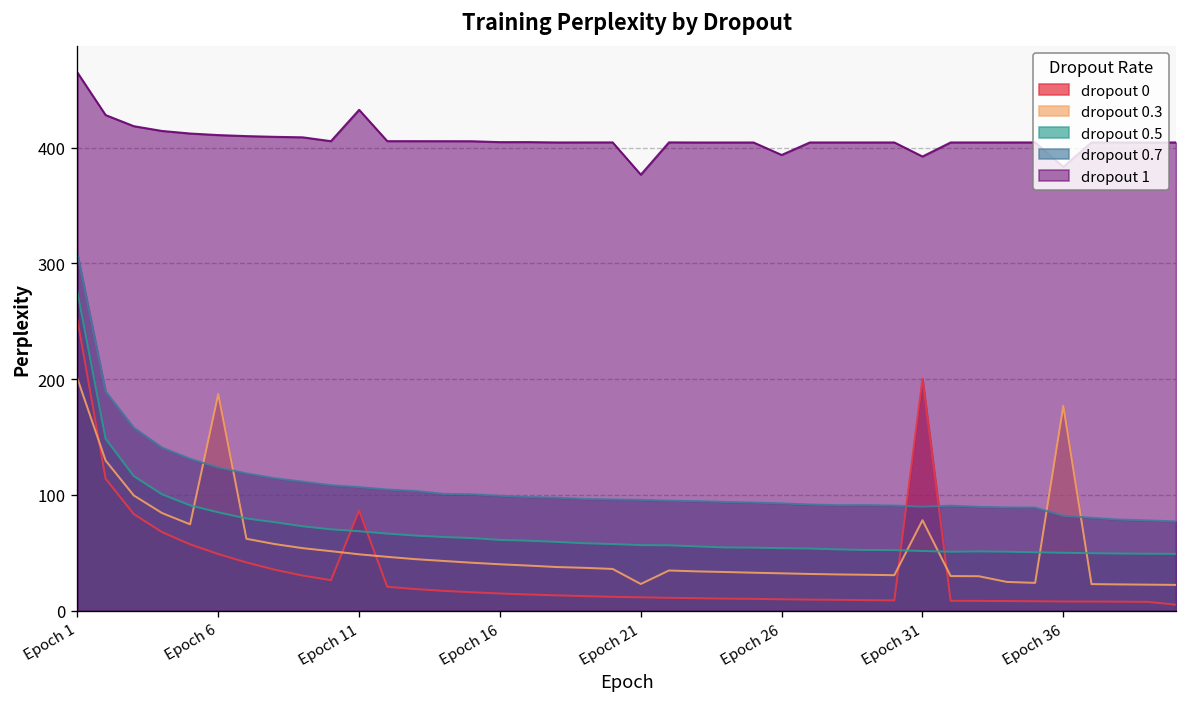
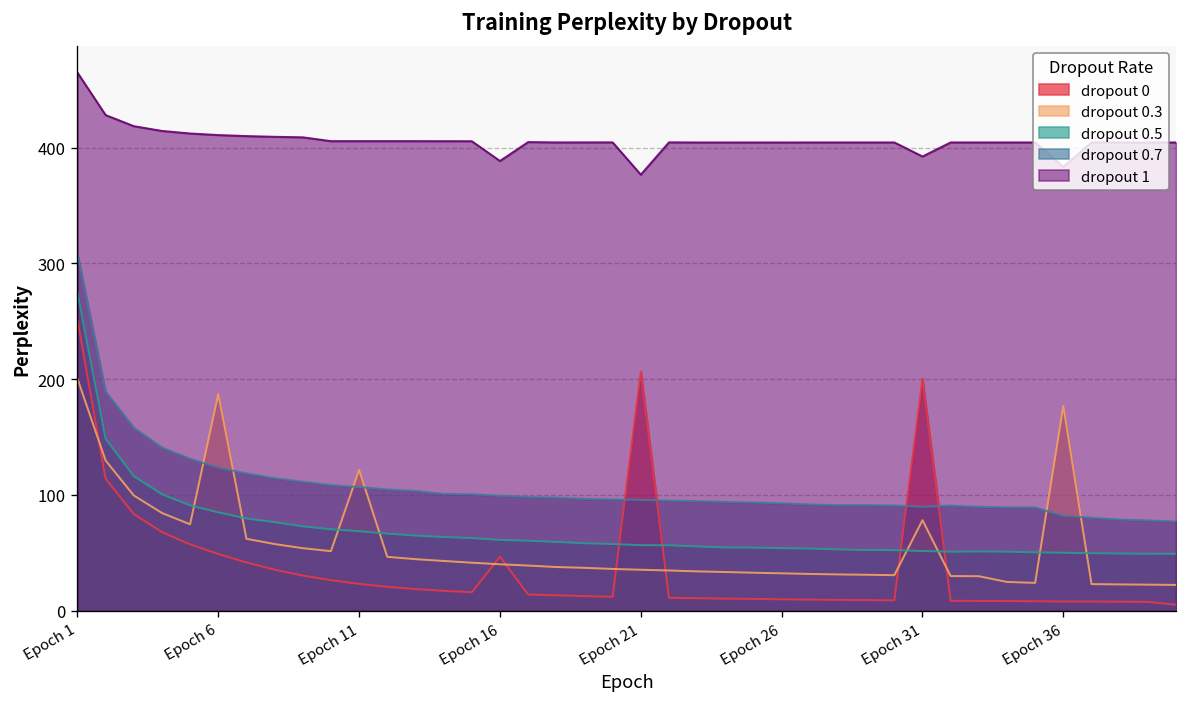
  {
    "dropout 0": {
      "Epoch 1": 250,
      "Epoch 6": 50,
-     "Epoch 11": 90,
-     "Epoch 16": 10,
-     "Epoch 21": 10,
+     "Epoch 11": 20,
+     "Epoch 16": 50,
+     "Epoch 21": 210,
      "Epoch 26": 10,
      "Epoch 31": 200,
      "Epoch 36": 10
    },
    "dropout 0.3": {
      "Epoch 1": 200,
      "Epoch 6": 190,
-     "Epoch 11": 50,
+     "Epoch 11": 120,
      "Epoch 16": 40,
-     "Epoch 21": 20,
+     "Epoch 21": 40,
      "Epoch 26": 30,
      "Epoch 31": 80,
      "Epoch 36": 180
    },
    "dropout 1": {
      "Epoch 1": 460,
      "Epoch 6": 410,
-     "Epoch 11": 430,
-     "Epoch 16": 400,
+     "Epoch 11": 410,
+     "Epoch 16": 390,
      "Epoch 21": 380,
-     "Epoch 26": 390,
+     "Epoch 26": 400,
      "Epoch 31": 390
    }
  }
